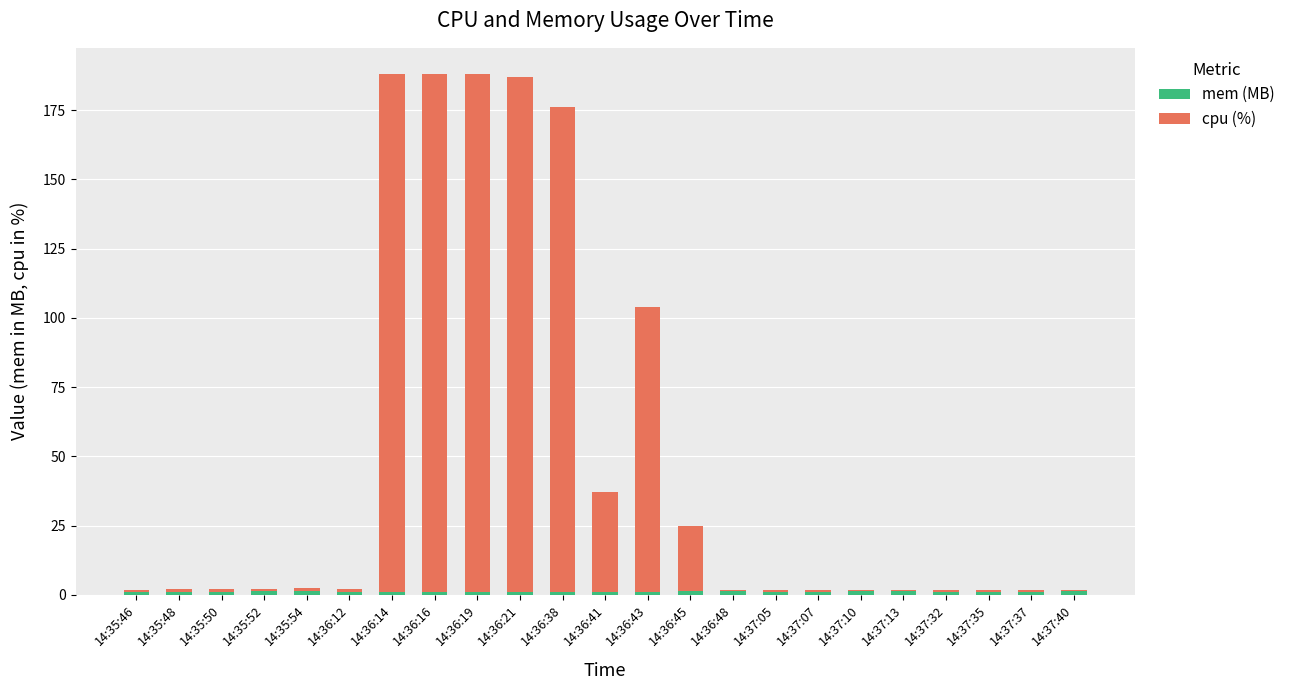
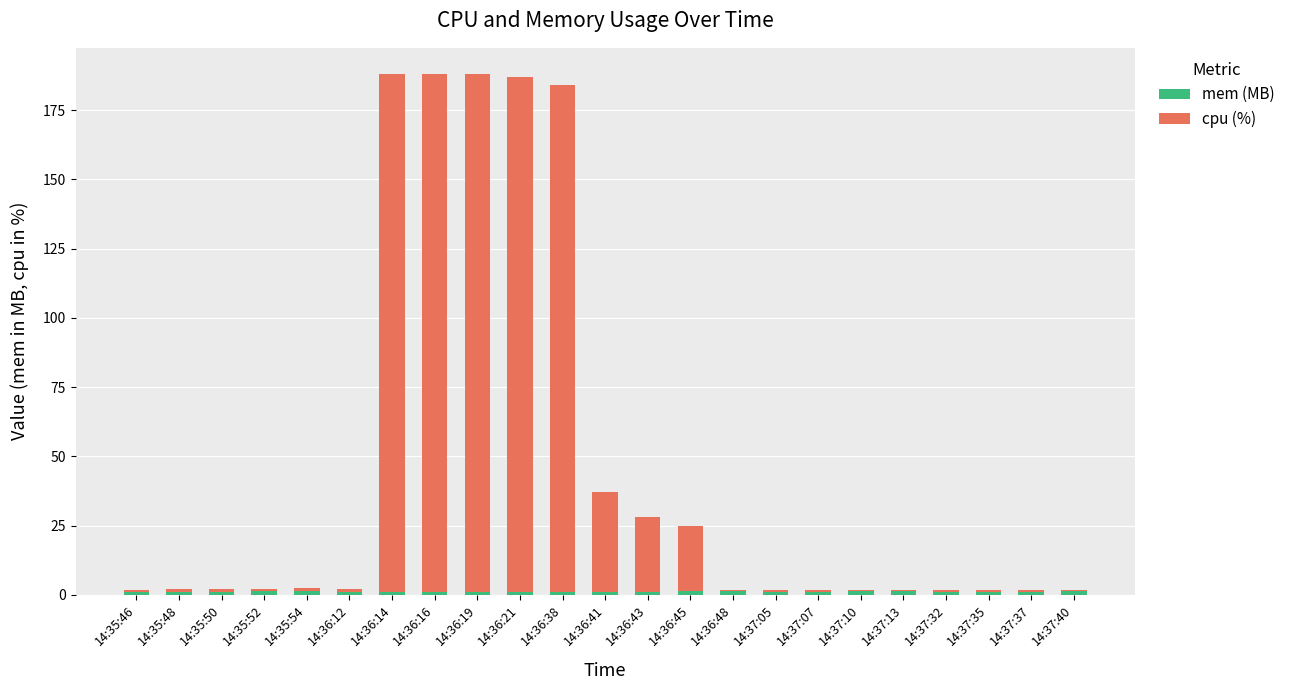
  {
    "mem (MB)": {
      "14:35:46": 1,
      "14:35:48": 1,
      "14:35:50": 1,
      "14:35:52": 1,
      "14:35:54": 1,
      "14:36:12": 1,
      "14:36:14": 1,
      "14:36:16": 1,
      "14:36:19": 1,
      "14:36:21": 1,
      "14:36:38": 1,
      "14:36:41": 1,
      "14:36:43": 1,
      "14:36:45": 1,
      "14:36:48": 1,
      "14:37:05": 1,
      "14:37:07": 1,
      "14:37:10": 1,
      "14:37:13": 1,
      "14:37:32": 1,
      "14:37:35": 1,
      "14:37:37": 1,
      "14:37:40": 1
    },
    "cpu (%)": {
      "14:35:48": 1,
      "14:35:50": 1,
      "14:35:52": 1,
      "14:35:54": 1,
      "14:36:12": 1,
      "14:36:14": 187,
      "14:36:16": 187,
      "14:36:19": 187,
      "14:36:21": 186,
-     "14:36:38": 175,
+     "14:36:38": 183,
      "14:36:41": 36,
-     "14:36:43": 103,
+     "14:36:43": 27,
      "14:36:45": 24
    }
  }
